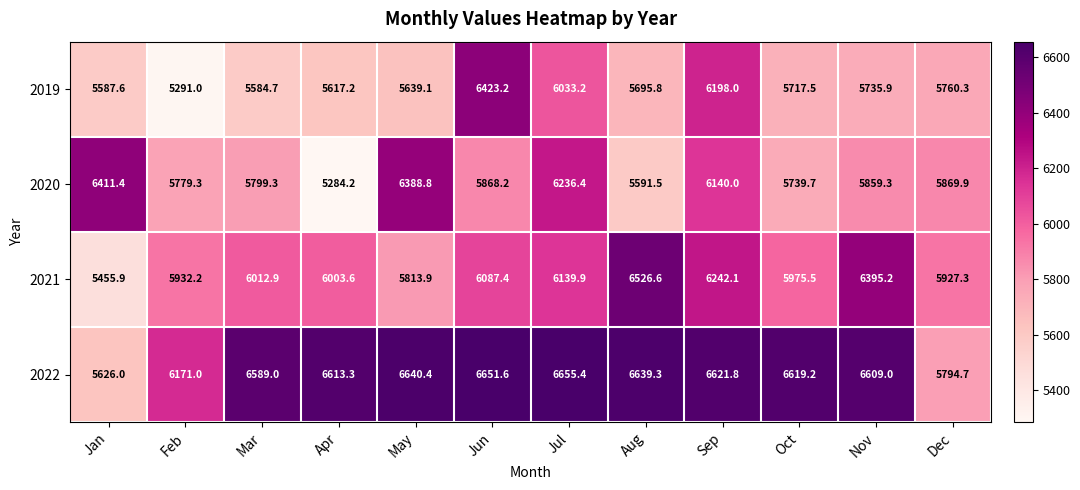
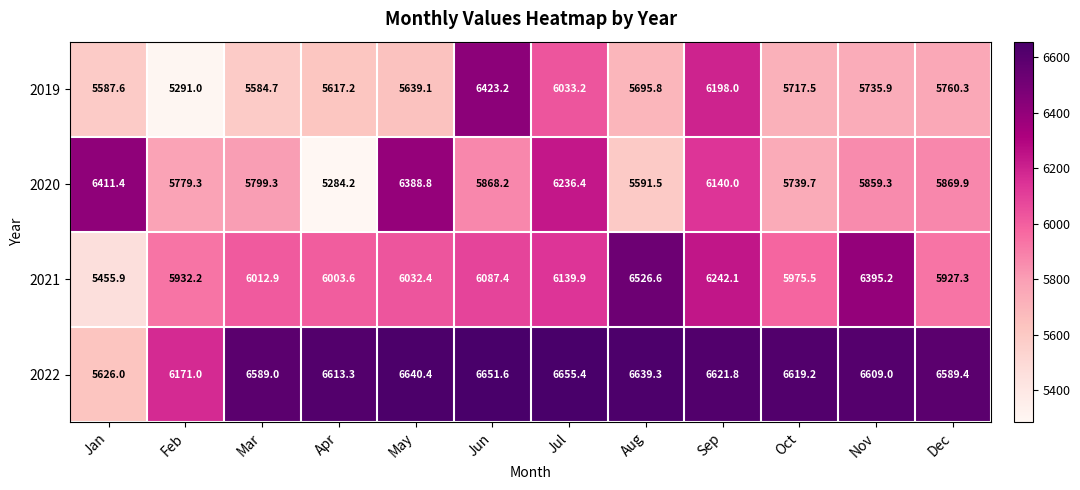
  {
    "2019": {
      "Jan": 5587.6,
      "Feb": 5291.0,
      "Mar": 5584.7,
      "Apr": 5617.2,
      "May": 5639.1,
      "Jun": 6423.2,
      "Jul": 6033.2,
      "Aug": 5695.8,
      "Sep": 6198.0,
      "Oct": 5717.5,
      "Nov": 5735.9,
      "Dec": 5760.3
    },
    "2020": {
      "Jan": 6411.4,
      "Feb": 5779.3,
      "Mar": 5799.3,
      "Apr": 5284.2,
      "May": 6388.8,
      "Jun": 5868.2,
      "Jul": 6236.4,
      "Aug": 5591.5,
      "Sep": 6140.0,
      "Oct": 5739.7,
      "Nov": 5859.3,
      "Dec": 5869.9
    },
    "2021": {
      "Jan": 5455.9,
      "Feb": 5932.2,
      "Mar": 6012.9,
      "Apr": 6003.6,
-     "May": 5813.9,
+     "May": 6032.4,
      "Jun": 6087.4,
      "Jul": 6139.9,
      "Aug": 6526.6,
      "Sep": 6242.1,
      "Oct": 5975.5,
      "Nov": 6395.2,
      "Dec": 5927.3
    },
    "2022": {
      "Jan": 5626.0,
      "Feb": 6171.0,
      "Mar": 6589.0,
      "Apr": 6613.3,
      "May": 6640.4,
      "Jun": 6651.6,
      "Jul": 6655.4,
      "Aug": 6639.3,
      "Sep": 6621.8,
      "Oct": 6619.2,
      "Nov": 6609.0,
-     "Dec": 5794.7
+     "Dec": 6589.4
    }
  }
